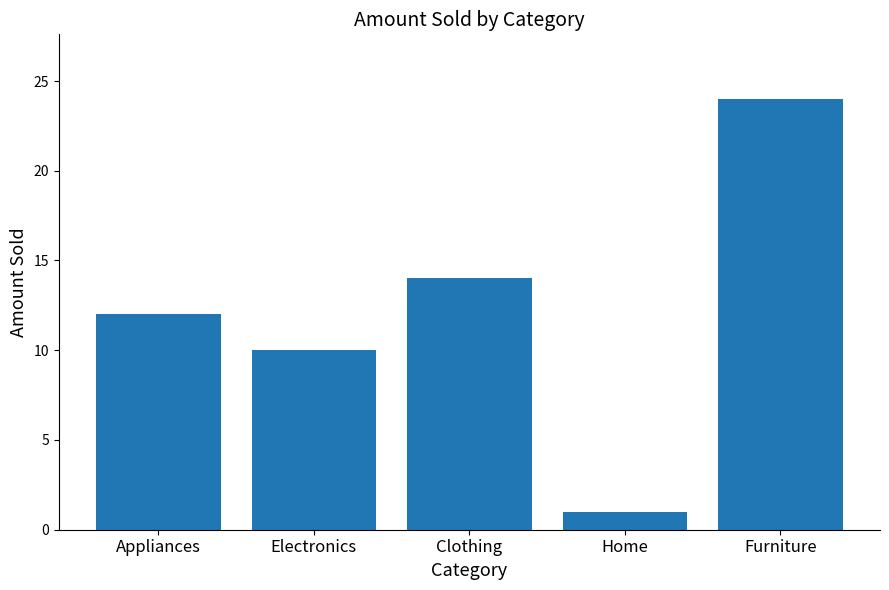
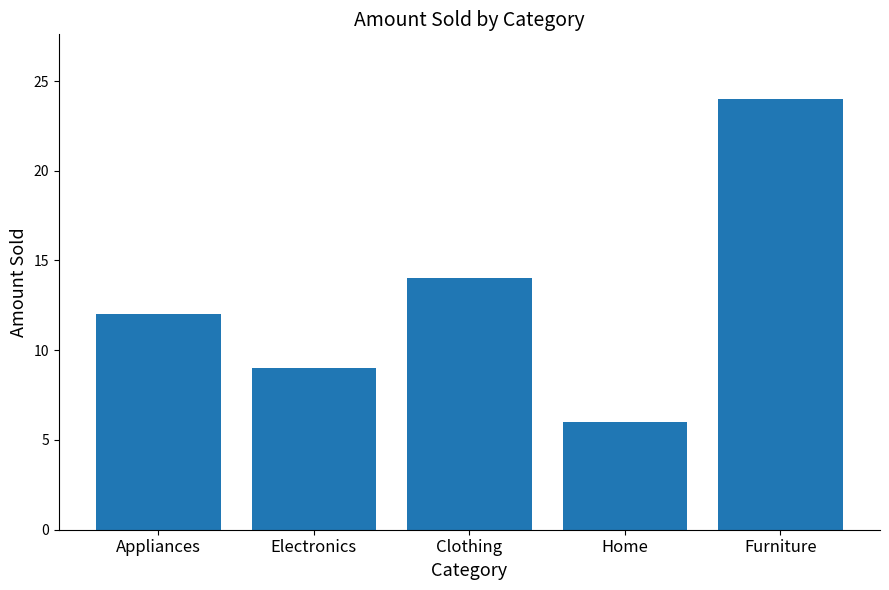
  {
    "Appliances": 12,
-   "Electronics": 10,
+   "Electronics": 9,
    "Clothing": 14,
-   "Home": 1,
+   "Home": 6,
    "Furniture": 24
  }
